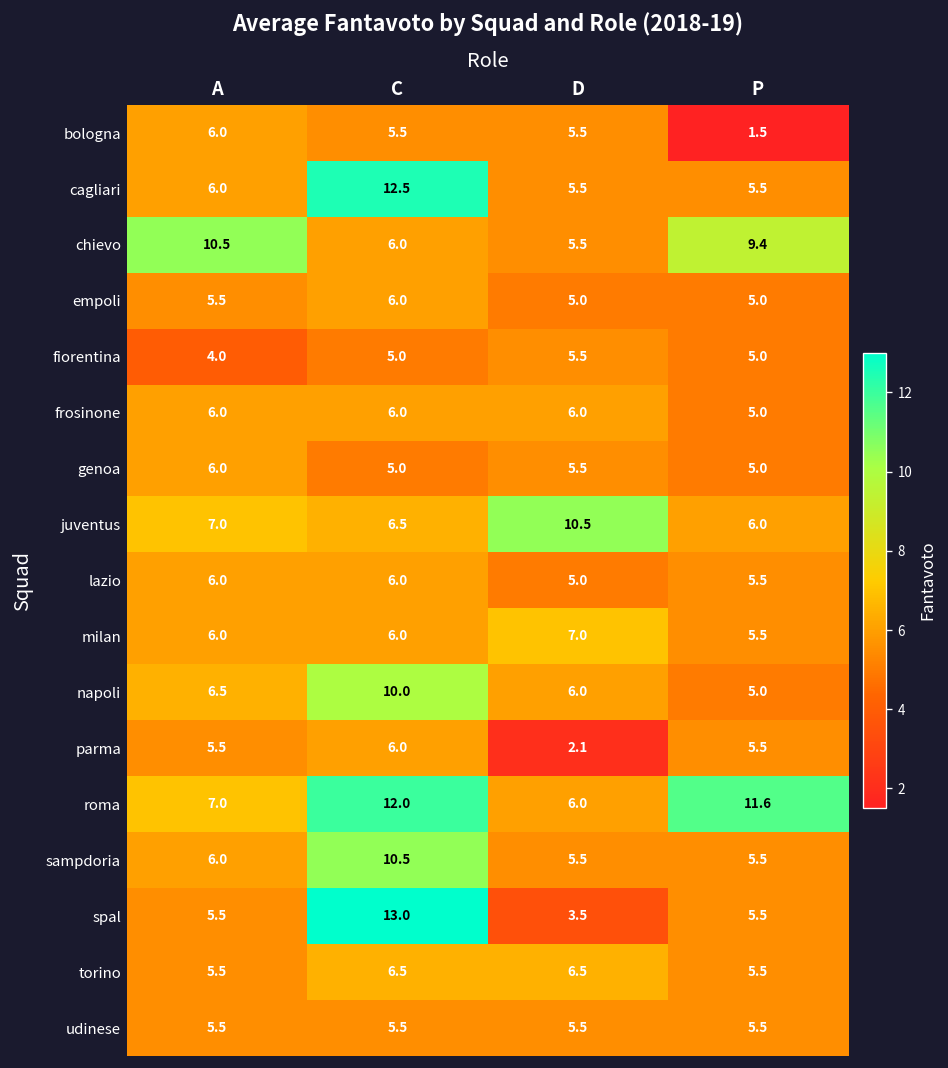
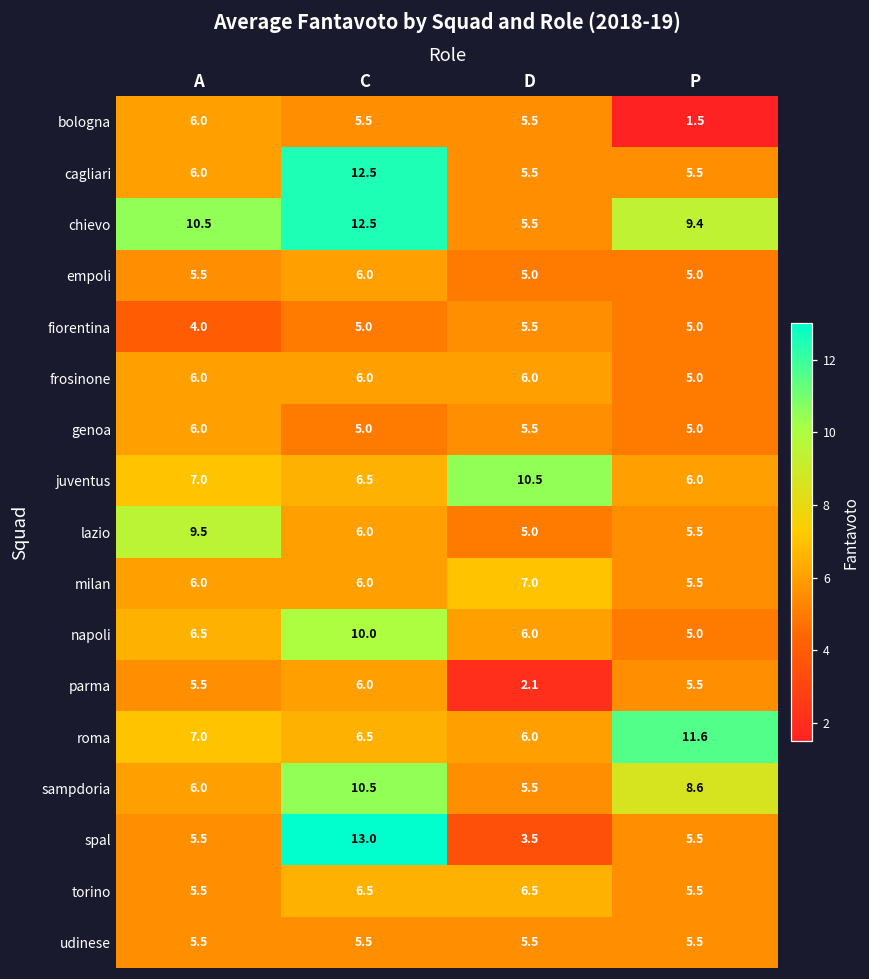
  {
    "bologna": {
      "A": 6.0,
      "C": 5.5,
      "D": 5.5,
      "P": 1.5
    },
    "cagliari": {
      "A": 6.0,
      "C": 12.5,
      "D": 5.5,
      "P": 5.5
    },
    "chievo": {
      "A": 10.5,
-     "C": 6.0,
+     "C": 12.5,
      "D": 5.5,
      "P": 9.4
    },
    "empoli": {
      "A": 5.5,
      "C": 6.0,
      "D": 5.0,
      "P": 5.0
    },
    "fiorentina": {
      "A": 4.0,
      "C": 5.0,
      "D": 5.5,
      "P": 5.0
    },
    "frosinone": {
      "A": 6.0,
      "C": 6.0,
      "D": 6.0,
      "P": 5.0
    },
    "genoa": {
      "A": 6.0,
      "C": 5.0,
      "D": 5.5,
      "P": 5.0
    },
    "juventus": {
      "A": 7.0,
      "C": 6.5,
      "D": 10.5,
      "P": 6.0
    },
    "lazio": {
-     "A": 6.0,
+     "A": 9.5,
      "C": 6.0,
      "D": 5.0,
      "P": 5.5
    },
    "milan": {
      "A": 6.0,
      "C": 6.0,
      "D": 7.0,
      "P": 5.5
    },
    "napoli": {
      "A": 6.5,
      "C": 10.0,
      "D": 6.0,
      "P": 5.0
    },
    "parma": {
      "A": 5.5,
      "C": 6.0,
      "D": 2.1,
      "P": 5.5
    },
    "roma": {
      "A": 7.0,
-     "C": 12.0,
+     "C": 6.5,
      "D": 6.0,
      "P": 11.6
    },
    "sampdoria": {
      "A": 6.0,
      "C": 10.5,
      "D": 5.5,
-     "P": 5.5
+     "P": 8.6
    },
    "spal": {
      "A": 5.5,
      "C": 13.0,
      "D": 3.5,
      "P": 5.5
    },
    "torino": {
      "A": 5.5,
      "C": 6.5,
      "D": 6.5,
      "P": 5.5
    },
    "udinese": {
      "A": 5.5,
      "C": 5.5,
      "D": 5.5,
      "P": 5.5
    }
  }
